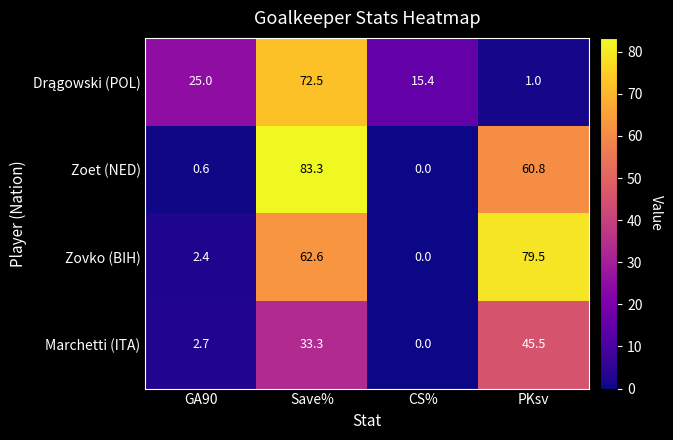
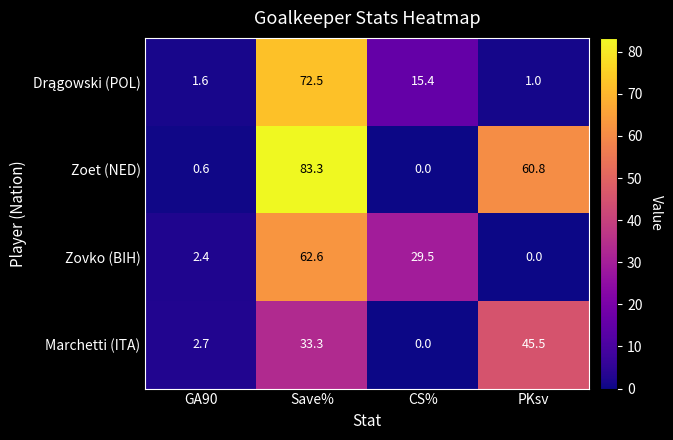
  {
    "Drągowski (POL)": {
-     "GA90": 25.0,
+     "GA90": 1.6,
      "Save%": 72.5,
      "CS%": 15.4,
      "PKsv": 1.0
    },
    "Zoet (NED)": {
      "GA90": 0.6,
      "Save%": 83.3,
      "CS%": 0.0,
      "PKsv": 60.8
    },
    "Zovko (BIH)": {
      "GA90": 2.4,
      "Save%": 62.6,
-     "CS%": 0.0,
-     "PKsv": 79.5
+     "CS%": 29.5,
+     "PKsv": 0.0
    },
    "Marchetti (ITA)": {
      "GA90": 2.7,
      "Save%": 33.3,
      "CS%": 0.0,
      "PKsv": 45.5
    }
  }
